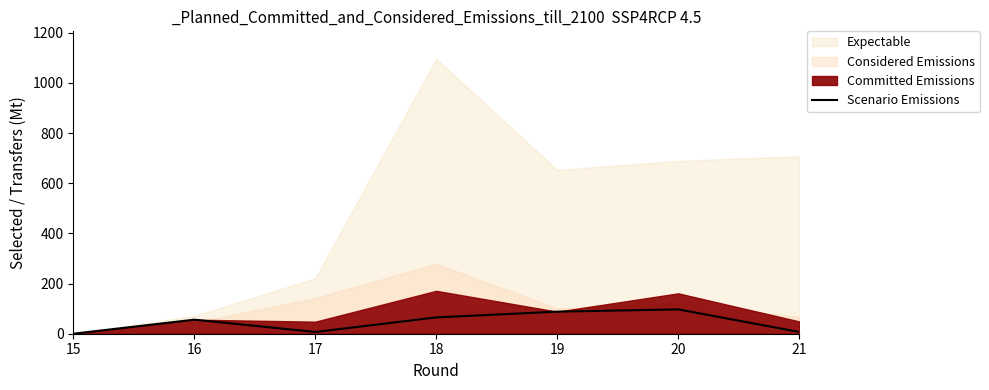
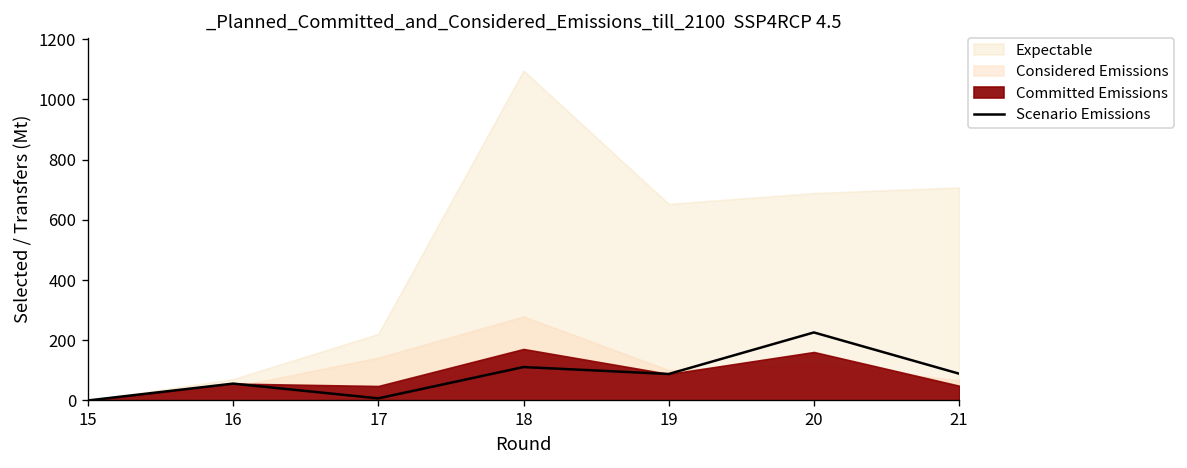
  {
    "Scenario Emissions": {
      "17": 10,
-     "18": 70,
-     "20": 100,
-     "21": 10
+     "18": 110,
+     "20": 230,
+     "21": 90
    },
    "Committed Emissions": {
      "17": 50,
      "18": 170,
      "20": 160,
      "21": 50
    }
  }
